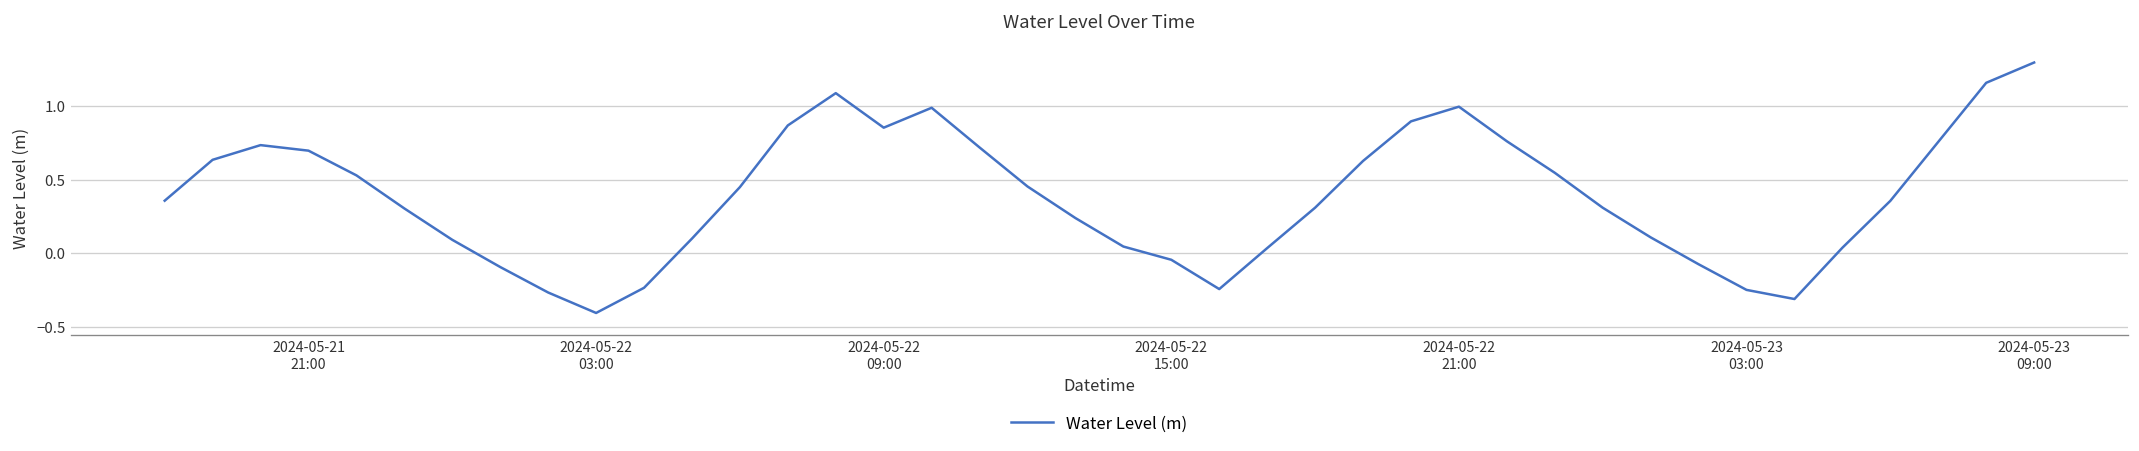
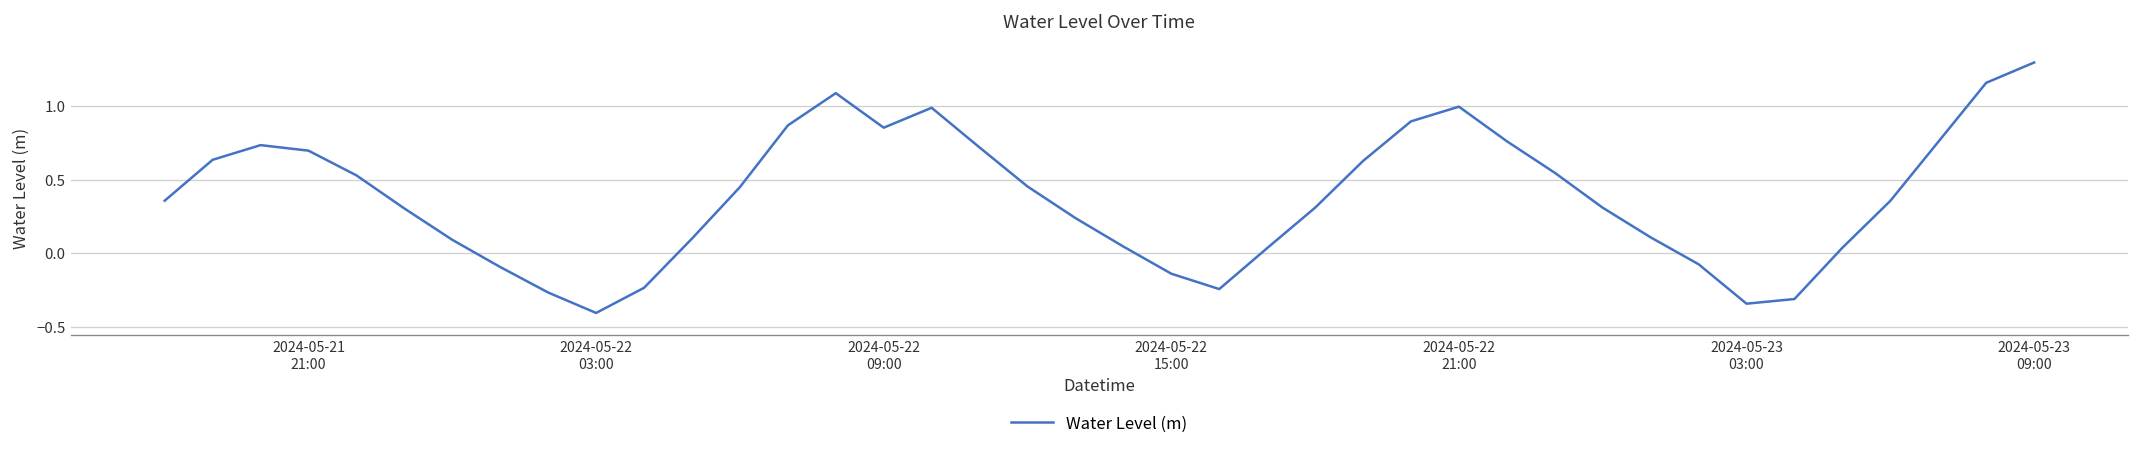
  {
    "2024-05-21 21:00": 0.70,
    "2024-05-22 03:00": -0.40,
    "2024-05-22 09:00": 0.85,
-   "2024-05-22 15:00": -0.04,
+   "2024-05-22 15:00": -0.14,
    "2024-05-22 21:00": 1.00,
-   "2024-05-23 03:00": -0.25,
+   "2024-05-23 03:00": -0.34,
    "2024-05-23 09:00": 1.30
  }
